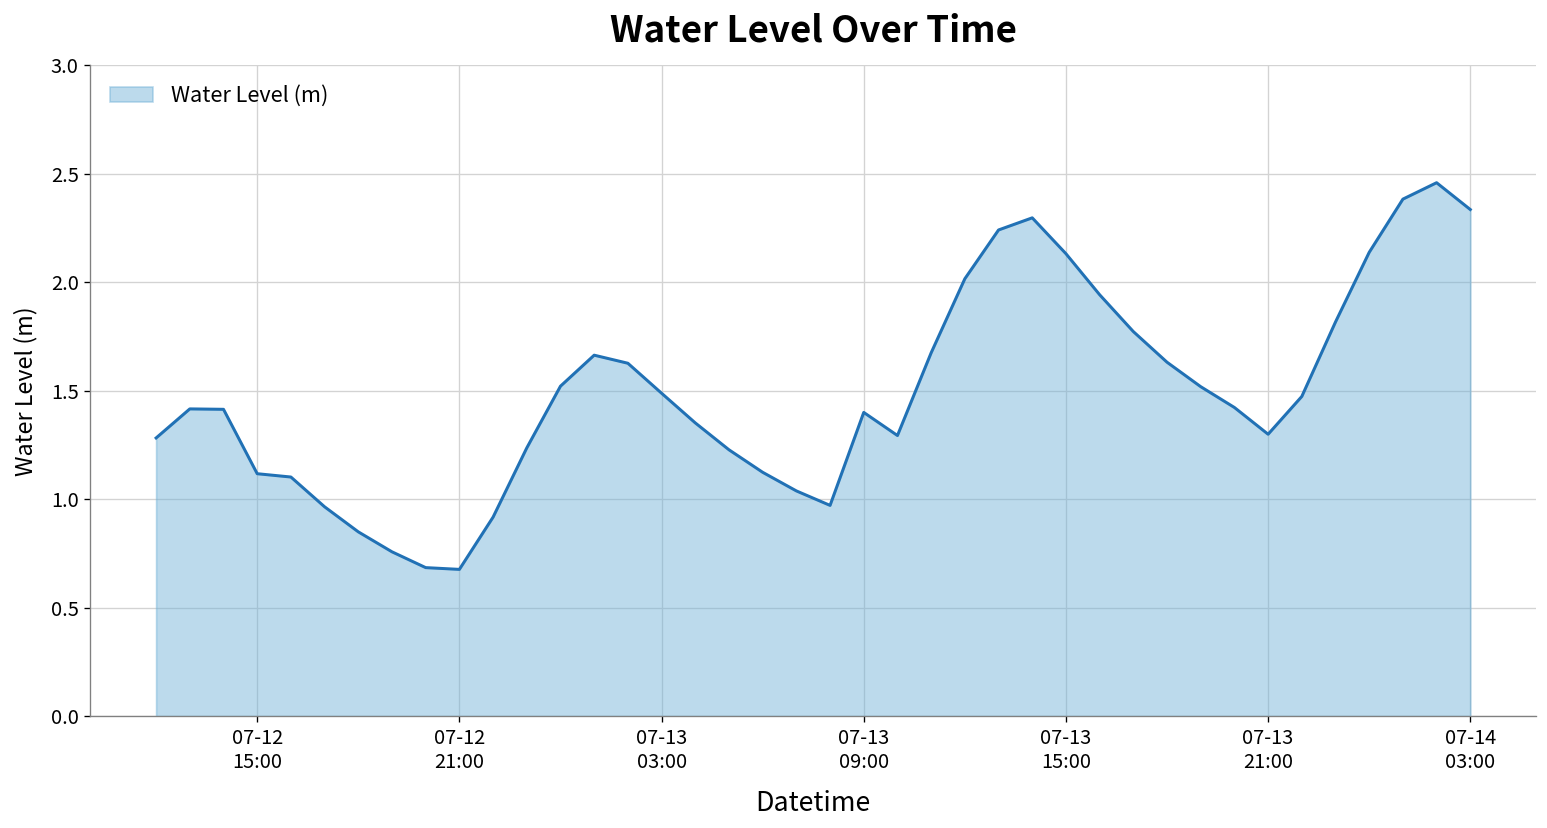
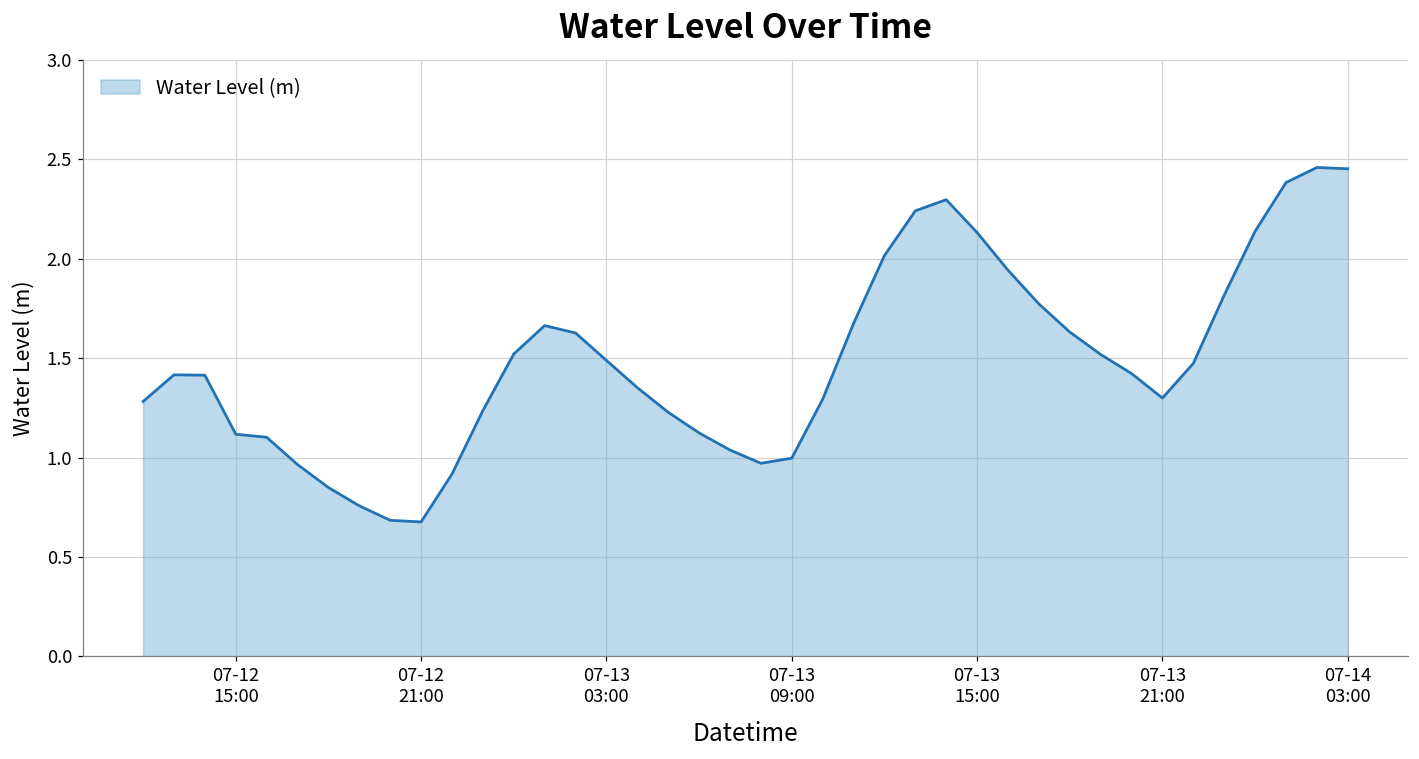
  {
    "07-12 15:00": 1.12,
    "07-12 21:00": 0.68,
    "07-13 03:00": 1.49,
-   "07-13 09:00": 1.40,
+   "07-13 09:00": 1.00,
    "07-13 15:00": 2.13,
    "07-13 21:00": 1.30,
-   "07-14 03:00": 2.34
+   "07-14 03:00": 2.45
  }
